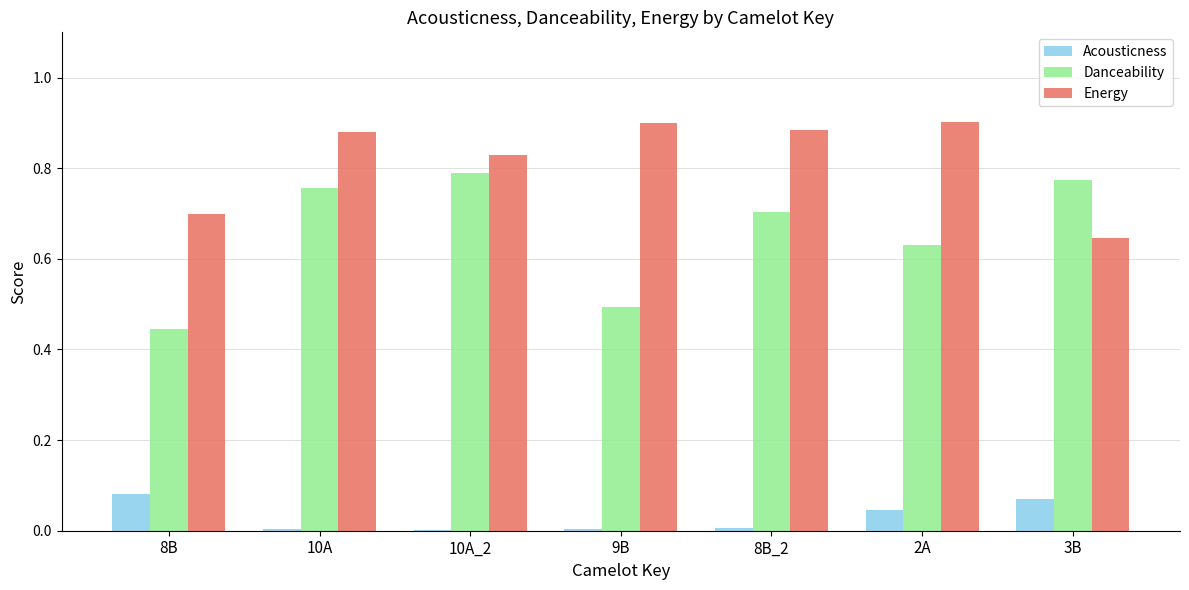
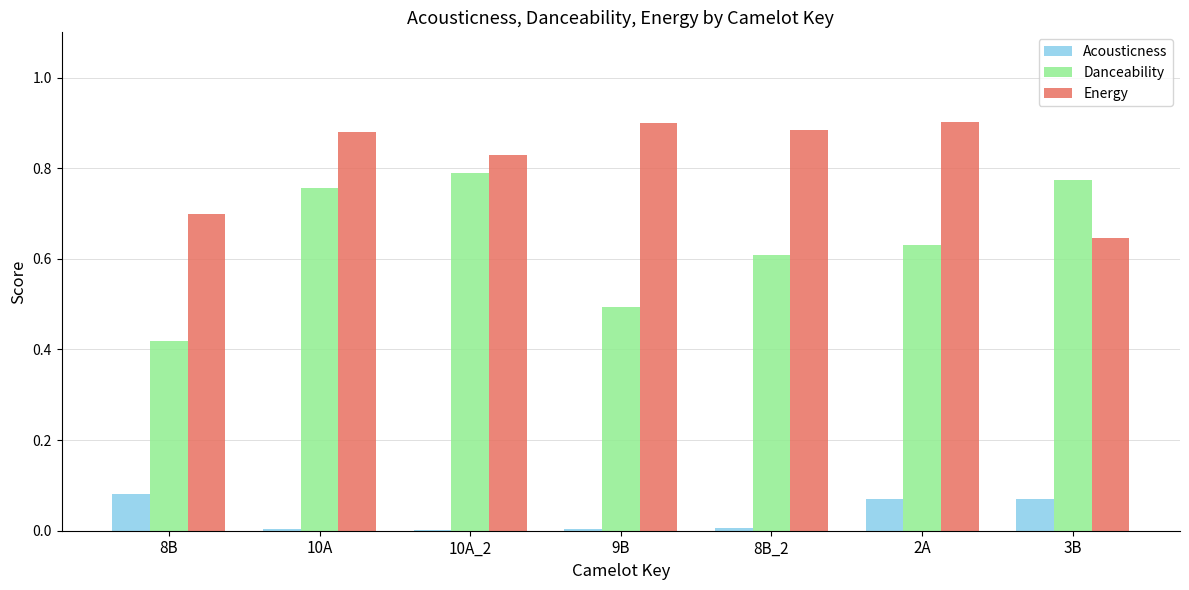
  {
    "Acousticness": {
      "8B": 0.08,
-     "2A": 0.05,
+     "2A": 0.07,
      "3B": 0.07
    },
    "Danceability": {
-     "8B": 0.45,
+     "8B": 0.42,
      "10A": 0.76,
      "10A_2": 0.79,
      "9B": 0.49,
-     "8B_2": 0.70,
+     "8B_2": 0.61,
      "2A": 0.63,
      "3B": 0.77
    },
    "Energy": {
      "8B": 0.70,
      "10A": 0.88,
      "10A_2": 0.83,
      "9B": 0.90,
      "8B_2": 0.89,
      "2A": 0.90,
      "3B": 0.65
    }
  }
